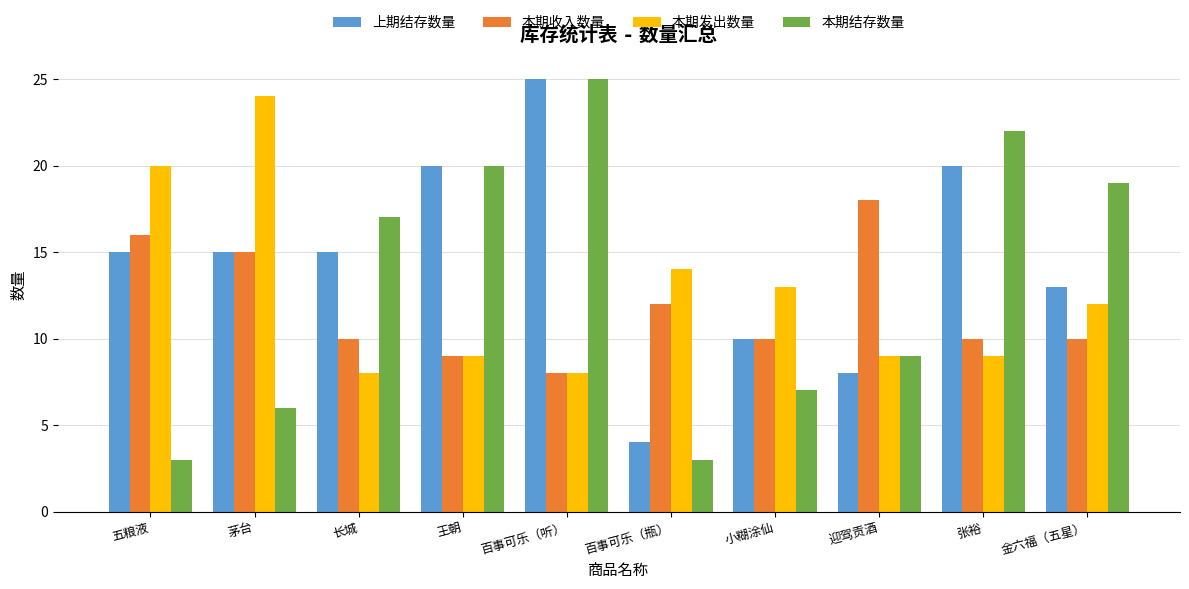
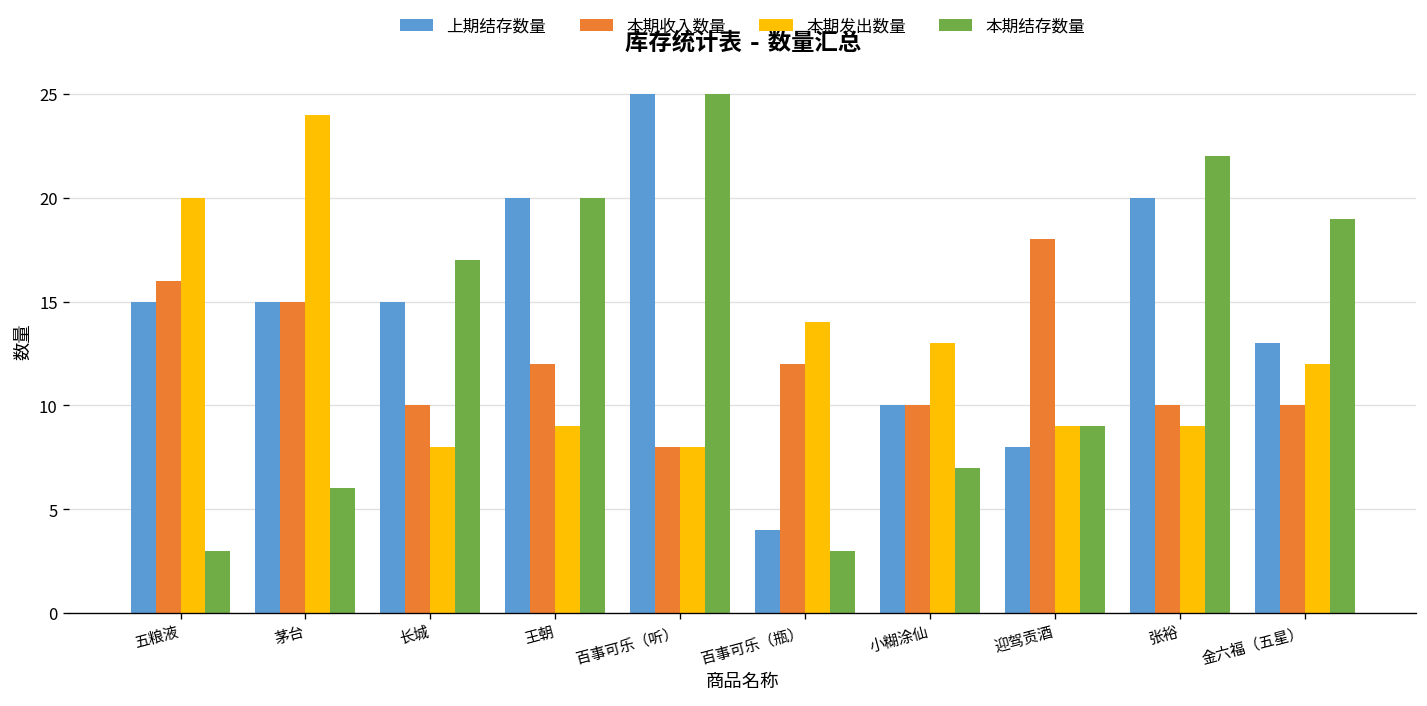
  {
    "上期结存数量": {
      "五粮液": 15,
      "茅台": 15,
      "长城": 15,
      "王朝": 20,
      "百事可乐（听）": 25,
      "百事可乐（瓶）": 4,
      "小糊涂仙": 10,
      "迎驾贡酒": 8,
      "张裕": 20,
      "金六福（五星）": 13
    },
    "本期收入数量": {
      "五粮液": 16,
      "茅台": 15,
      "长城": 10,
-     "王朝": 9,
+     "王朝": 12,
      "百事可乐（听）": 8,
      "百事可乐（瓶）": 12,
      "小糊涂仙": 10,
      "迎驾贡酒": 18,
      "张裕": 10,
      "金六福（五星）": 10
    },
    "本期发出数量": {
      "五粮液": 20,
      "茅台": 24,
      "长城": 8,
      "王朝": 9,
      "百事可乐（听）": 8,
      "百事可乐（瓶）": 14,
      "小糊涂仙": 13,
      "迎驾贡酒": 9,
      "张裕": 9,
      "金六福（五星）": 12
    },
    "本期结存数量": {
      "五粮液": 3,
      "茅台": 6,
      "长城": 17,
      "王朝": 20,
      "百事可乐（听）": 25,
      "百事可乐（瓶）": 3,
      "小糊涂仙": 7,
      "迎驾贡酒": 9,
      "张裕": 22,
      "金六福（五星）": 19
    }
  }
